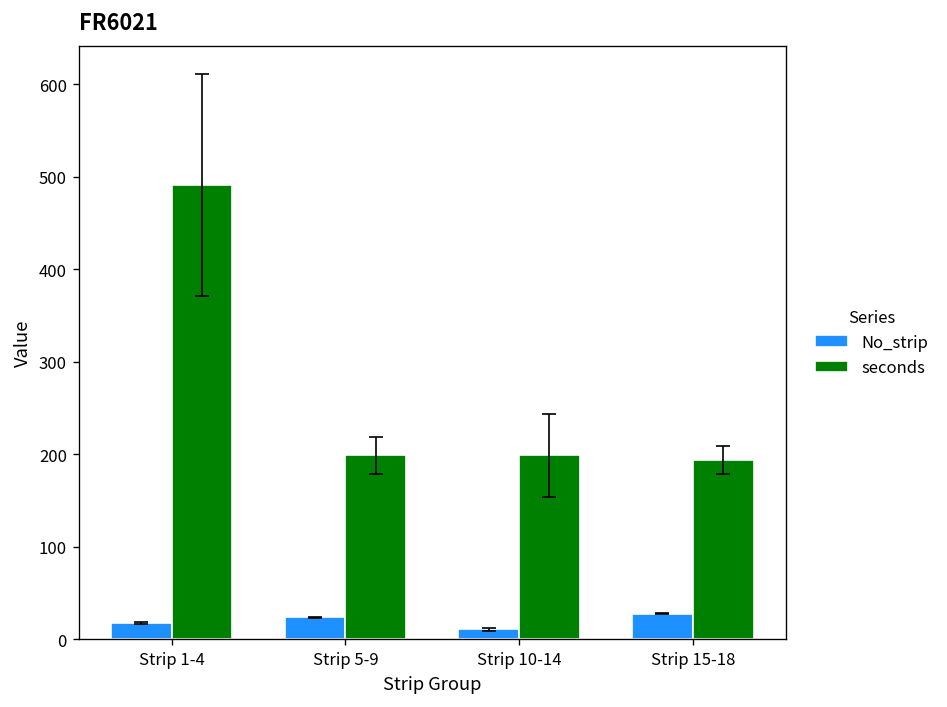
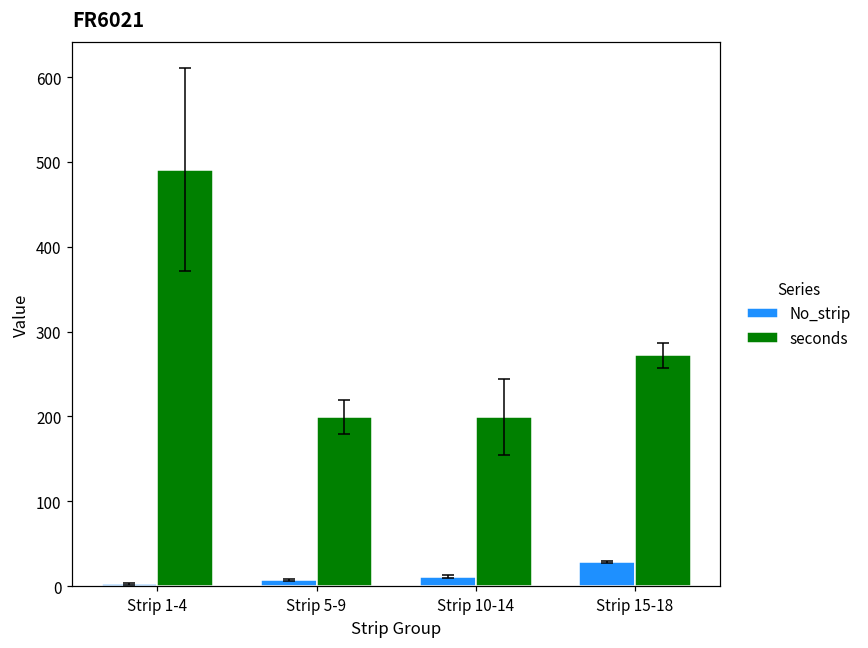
  {
    "No_strip": {
-     "Strip 1-4": 20,
-     "Strip 5-9": 20,
+     "Strip 1-4": 0,
+     "Strip 5-9": 10,
      "Strip 10-14": 10,
      "Strip 15-18": 30
    },
    "seconds": {
      "Strip 1-4": 490,
      "Strip 5-9": 200,
      "Strip 10-14": 200,
-     "Strip 15-18": 190
+     "Strip 15-18": 270
    }
  }
